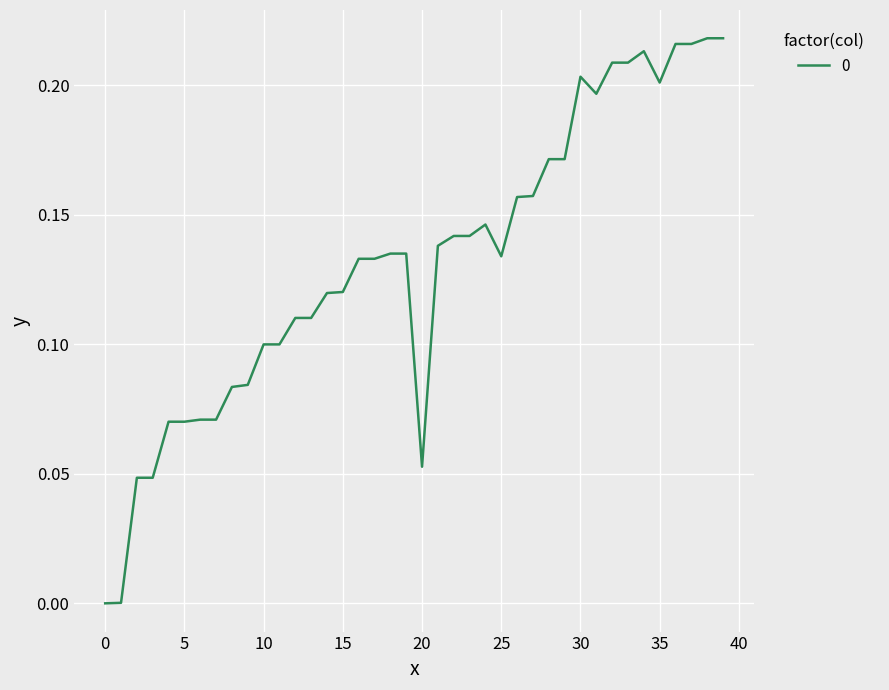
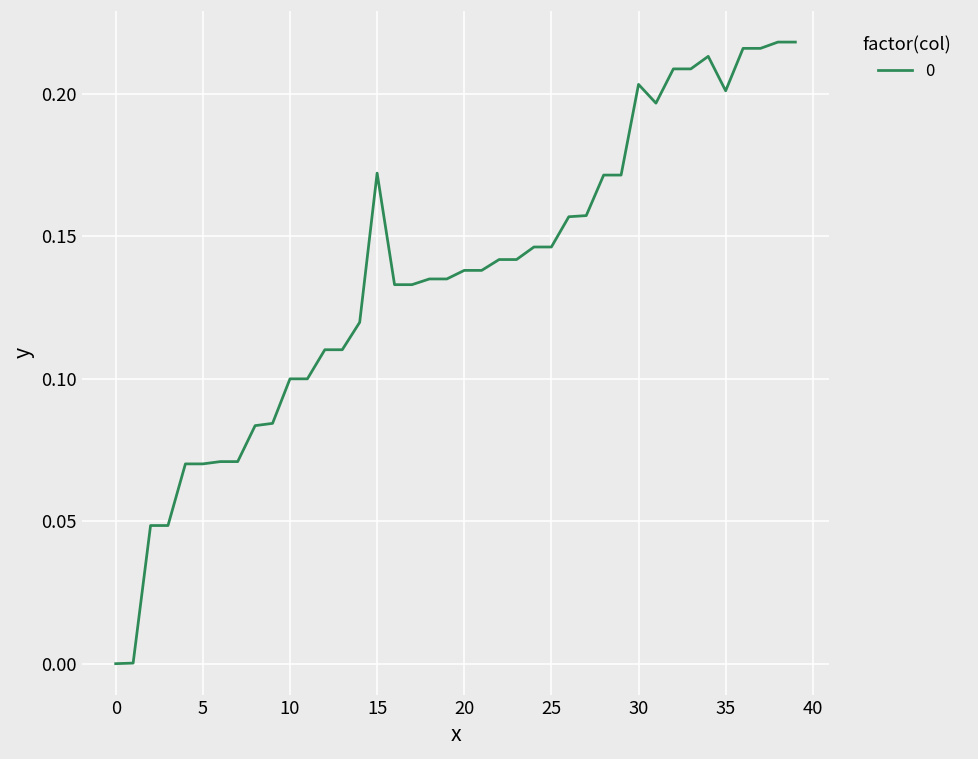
  {
    "0": 0.000,
    "5": 0.070,
    "10": 0.100,
-   "15": 0.120,
-   "20": 0.053,
-   "25": 0.134,
+   "15": 0.172,
+   "20": 0.138,
+   "25": 0.146,
    "30": 0.203,
    "35": 0.201
  }
